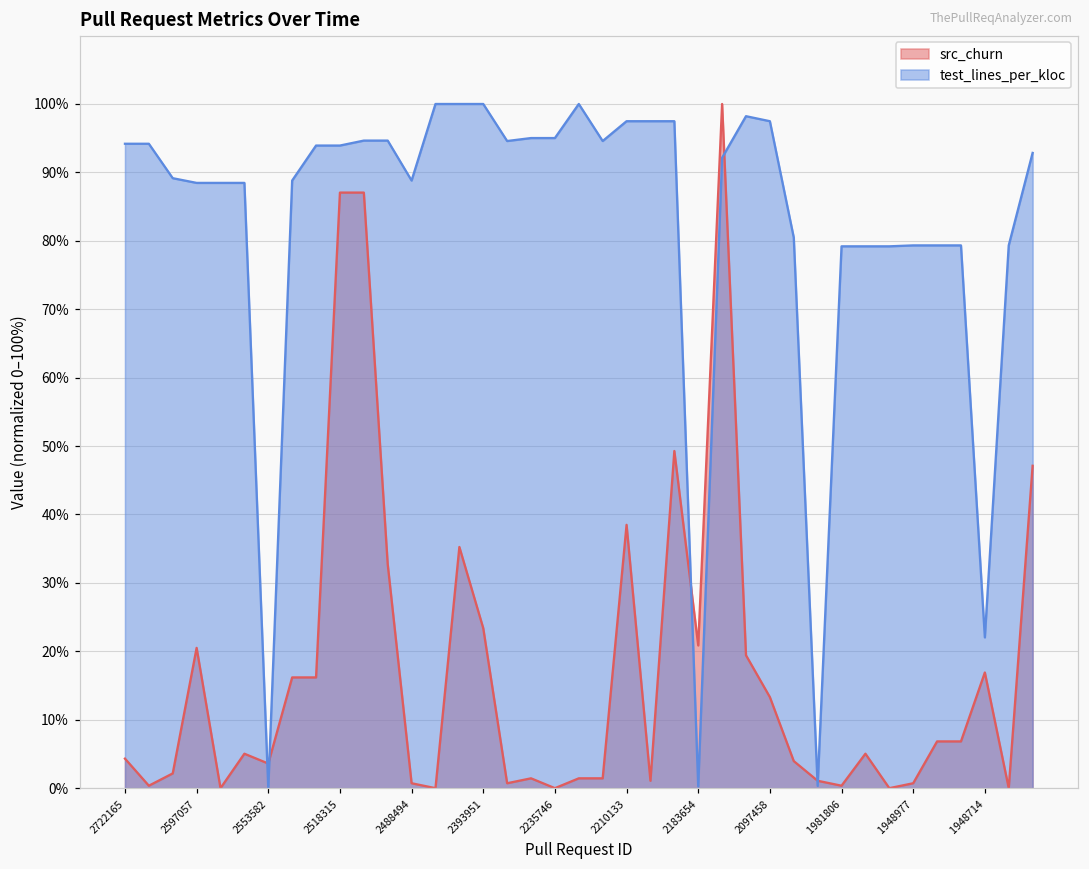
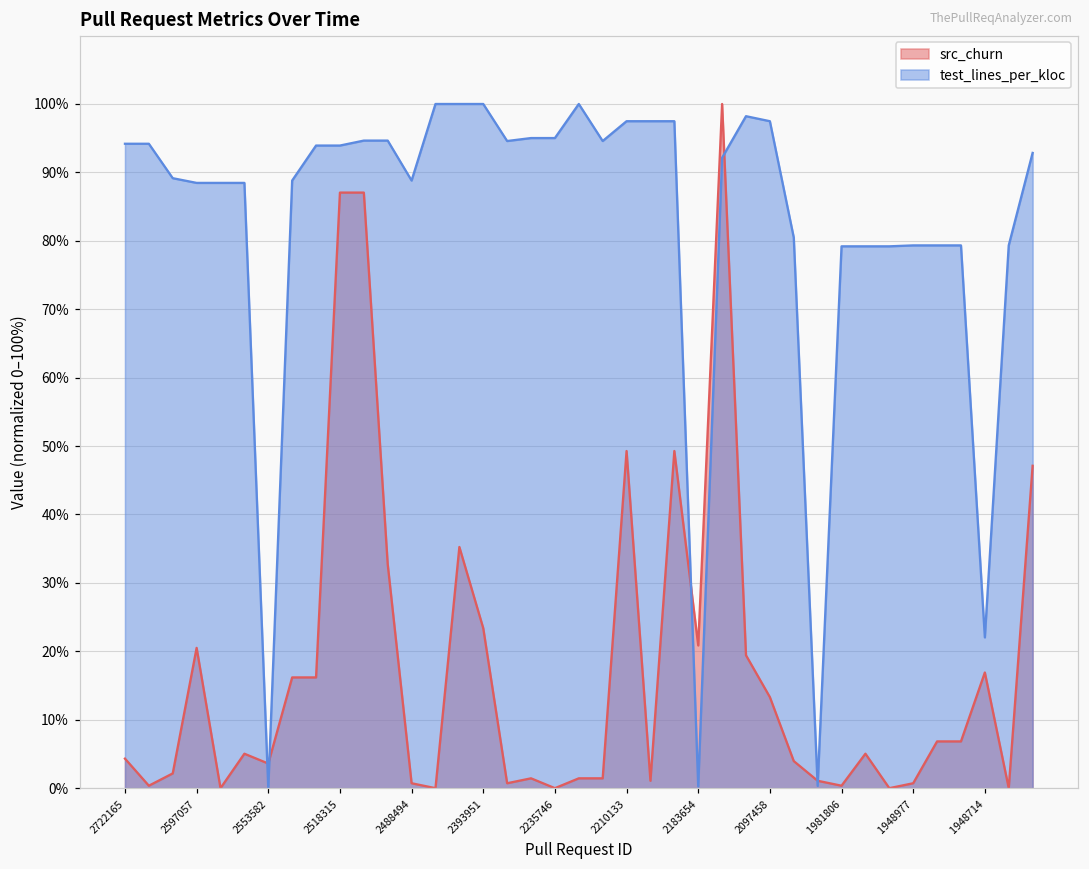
  {
    "src_churn": {
      "2722165": "4%",
      "2597057": "21%",
      "2553582": "4%",
      "2518315": "87%",
      "2488494": "1%",
      "2393951": "23%",
      "2235746": "0%",
-     "2210133": "38%",
+     "2210133": "49%",
      "2183654": "21%",
      "2097458": "13%",
      "1981806": "0%",
      "1948977": "1%",
      "1948714": "17%"
    },
    "test_lines_per_kloc": {
      "2722165": "94%",
      "2597057": "88%",
      "2553582": "0%",
      "2518315": "94%",
      "2488494": "89%",
      "2393951": "100%",
      "2235746": "95%",
      "2210133": "97%",
      "2183654": "0%",
      "2097458": "97%",
      "1981806": "79%",
      "1948977": "79%",
      "1948714": "22%"
    }
  }
